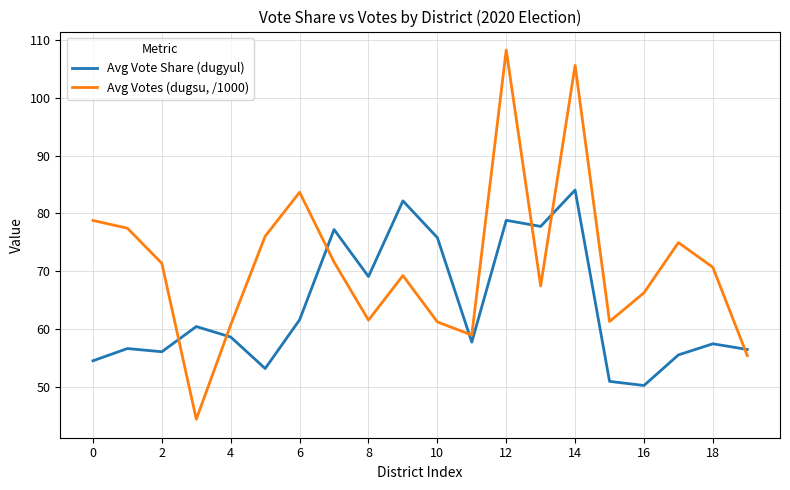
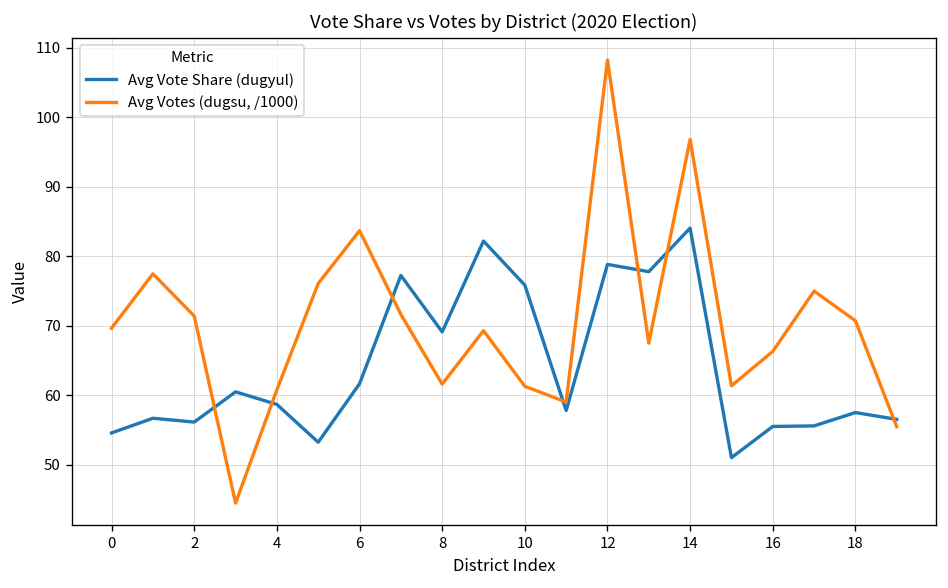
  {
    "Avg Vote Share (dugyul)": {
      "0": 55,
      "2": 56,
      "4": 59,
      "6": 62,
      "8": 69,
      "10": 76,
      "12": 79,
      "14": 84,
-     "16": 50,
+     "16": 56,
      "18": 58
    },
    "Avg Votes (dugsu, /1000)": {
-     "0": 79,
+     "0": 70,
      "2": 71,
      "4": 61,
      "6": 84,
      "8": 62,
      "10": 61,
      "12": 108,
-     "14": 106,
+     "14": 97,
      "16": 66,
      "18": 71
    }
  }
